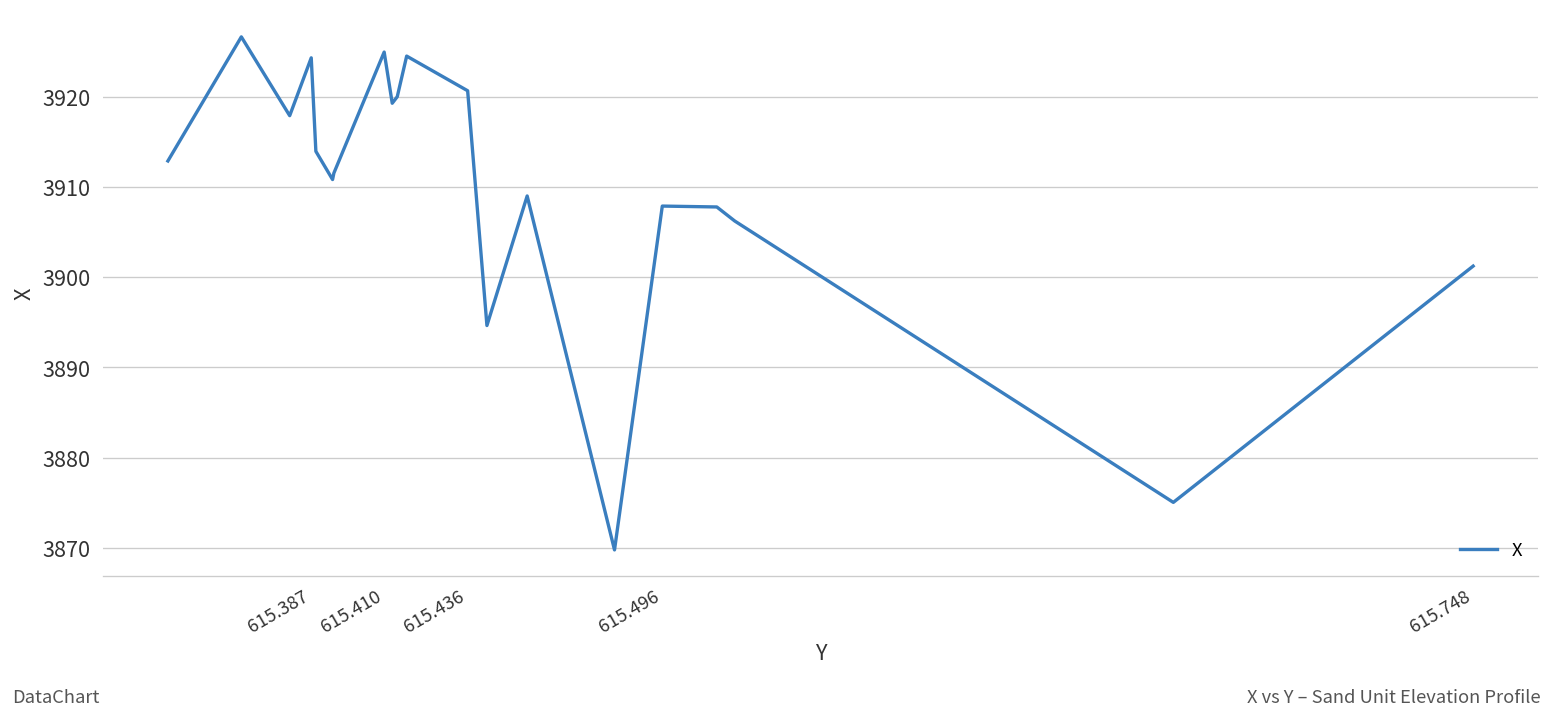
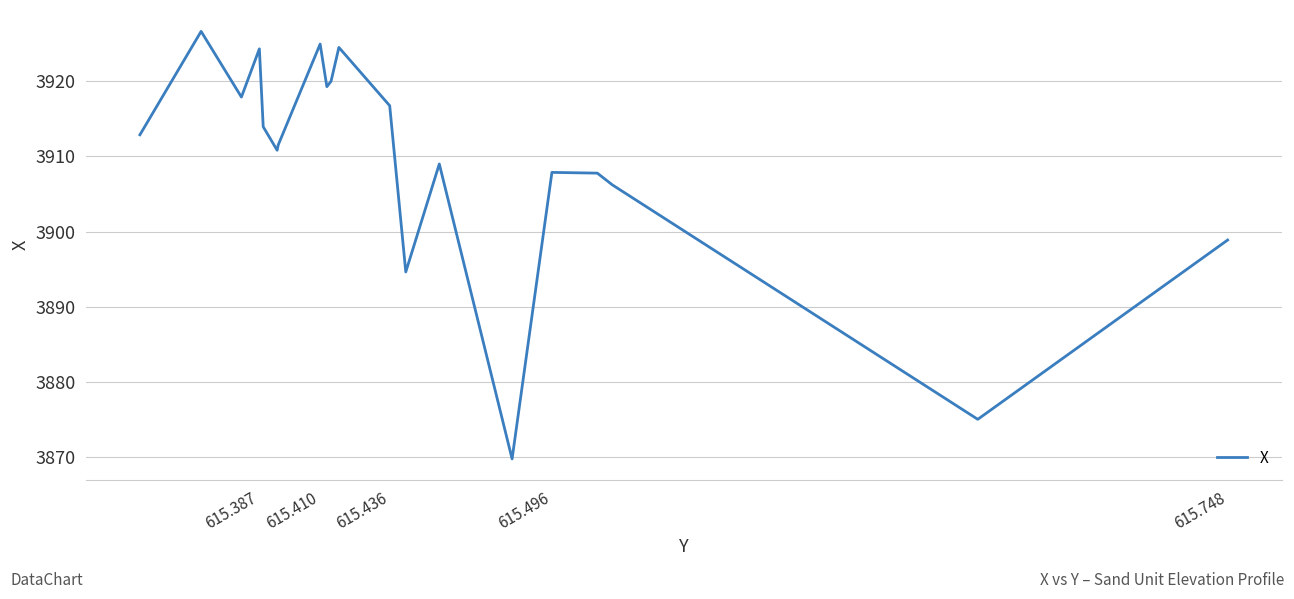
  {
    "615.387": 3924,
    "615.410": 3925,
-   "615.436": 3921,
+   "615.436": 3917,
    "615.496": 3908,
-   "615.748": 3901
+   "615.748": 3899
  }
